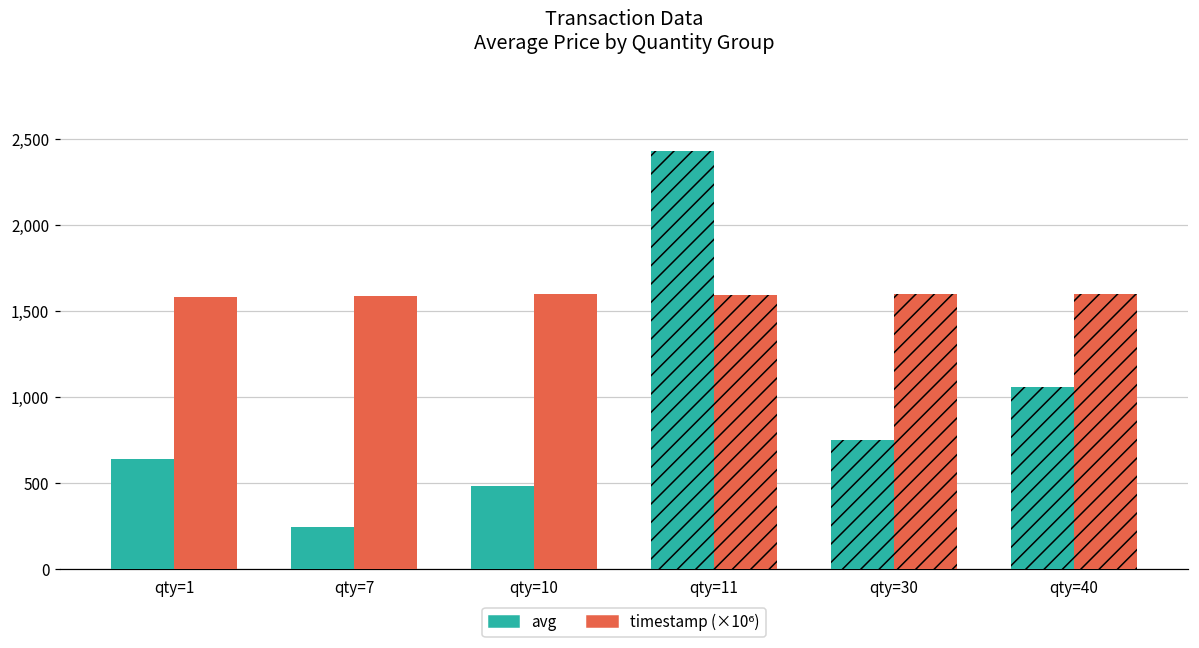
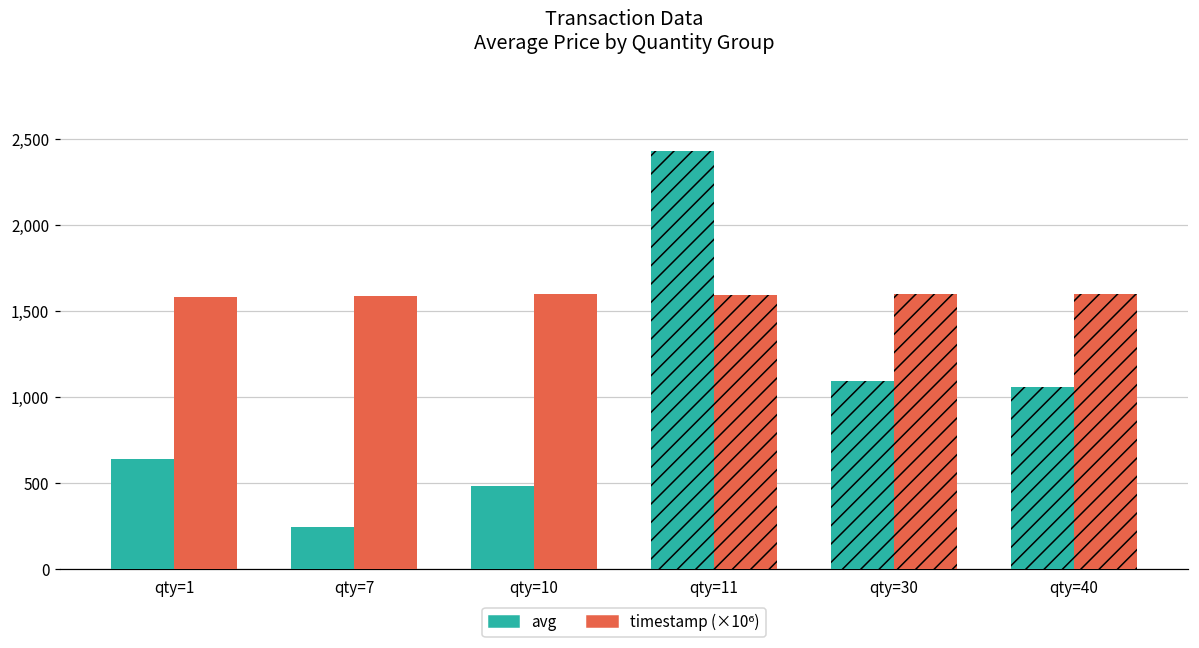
  {
    "avg": {
      "qty=1": "640",
      "qty=7": "250",
      "qty=10": "480",
      "qty=11": "2,430",
-     "qty=30": "750",
+     "qty=30": "1,090",
      "qty=40": "1,060"
    },
    "timestamp (×10⁶)": {
      "qty=1": "1,590",
      "qty=7": "1,590",
      "qty=10": "1,600",
      "qty=11": "1,590",
      "qty=30": "1,600",
      "qty=40": "1,600"
    }
  }
